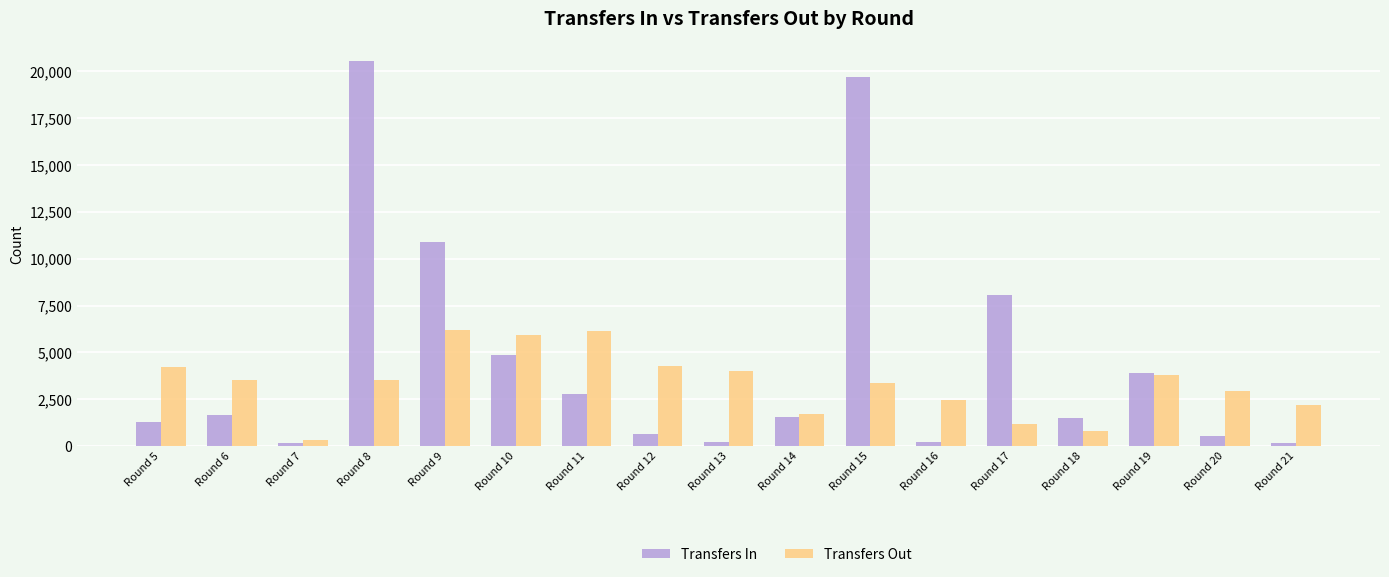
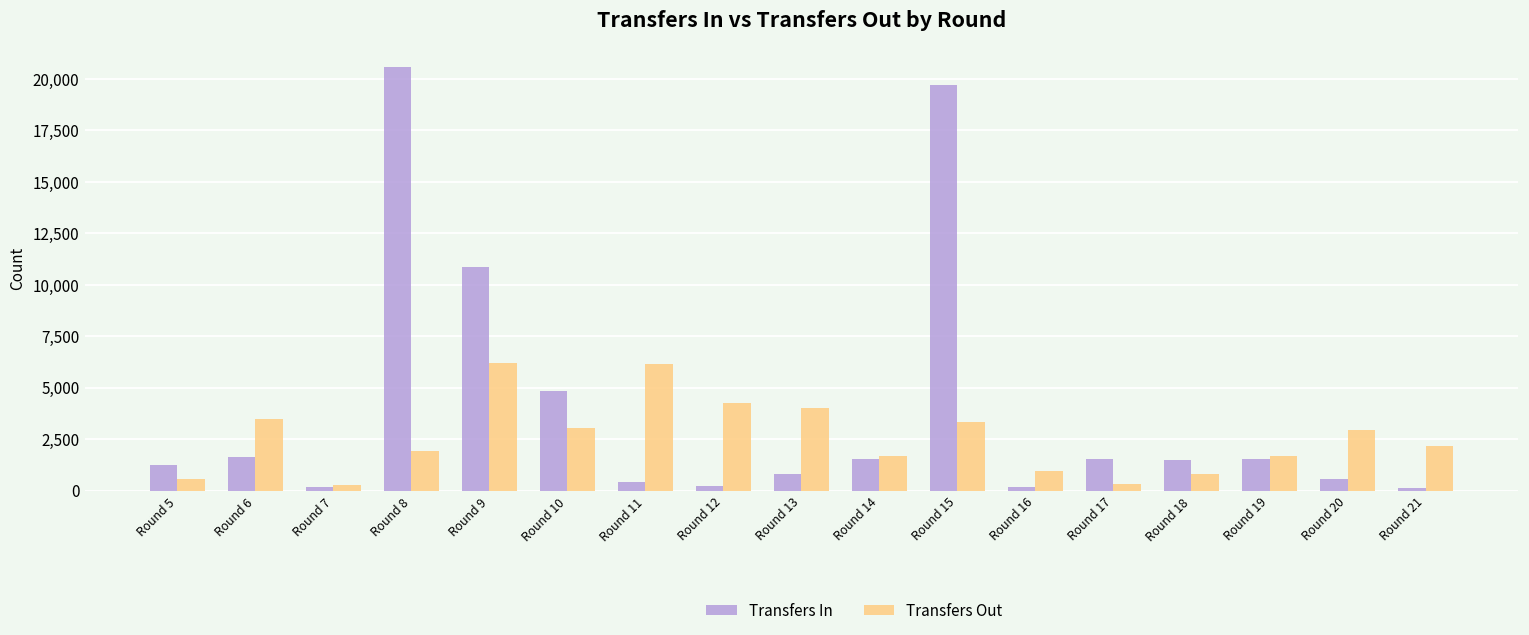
  {
    "Transfers In": {
      "Round 5": "1,300",
      "Round 6": "1,700",
      "Round 7": "200",
      "Round 8": "20,600",
      "Round 9": "10,900",
      "Round 10": "4,900",
-     "Round 11": "2,800",
-     "Round 12": "700",
-     "Round 13": "200",
+     "Round 11": "400",
+     "Round 12": "200",
+     "Round 13": "800",
      "Round 14": "1,600",
      "Round 15": "19,700",
      "Round 16": "200",
-     "Round 17": "8,100",
+     "Round 17": "1,500",
      "Round 18": "1,500",
-     "Round 19": "3,900",
+     "Round 19": "1,600",
      "Round 20": "600",
      "Round 21": "200"
    },
    "Transfers Out": {
-     "Round 5": "4,200",
+     "Round 5": "600",
      "Round 6": "3,500",
      "Round 7": "300",
-     "Round 8": "3,500",
+     "Round 8": "1,900",
      "Round 9": "6,200",
-     "Round 10": "5,900",
+     "Round 10": "3,100",
      "Round 11": "6,200",
      "Round 12": "4,300",
      "Round 13": "4,000",
      "Round 14": "1,700",
      "Round 15": "3,300",
-     "Round 16": "2,400",
-     "Round 17": "1,200",
+     "Round 16": "1,000",
+     "Round 17": "300",
      "Round 18": "800",
-     "Round 19": "3,800",
+     "Round 19": "1,700",
      "Round 20": "3,000",
      "Round 21": "2,200"
    }
  }
